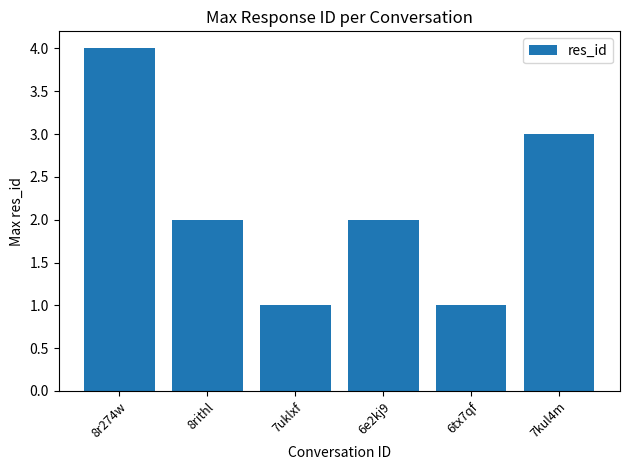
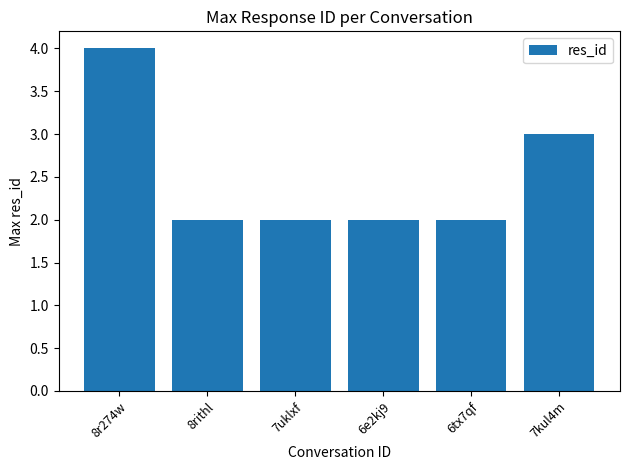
  {
    "8r274w": 4,
    "8rithl": 2,
-   "7uklxf": 1,
+   "7uklxf": 2,
    "6e2kj9": 2,
-   "6tx7qf": 1,
+   "6tx7qf": 2,
    "7kul4m": 3
  }
